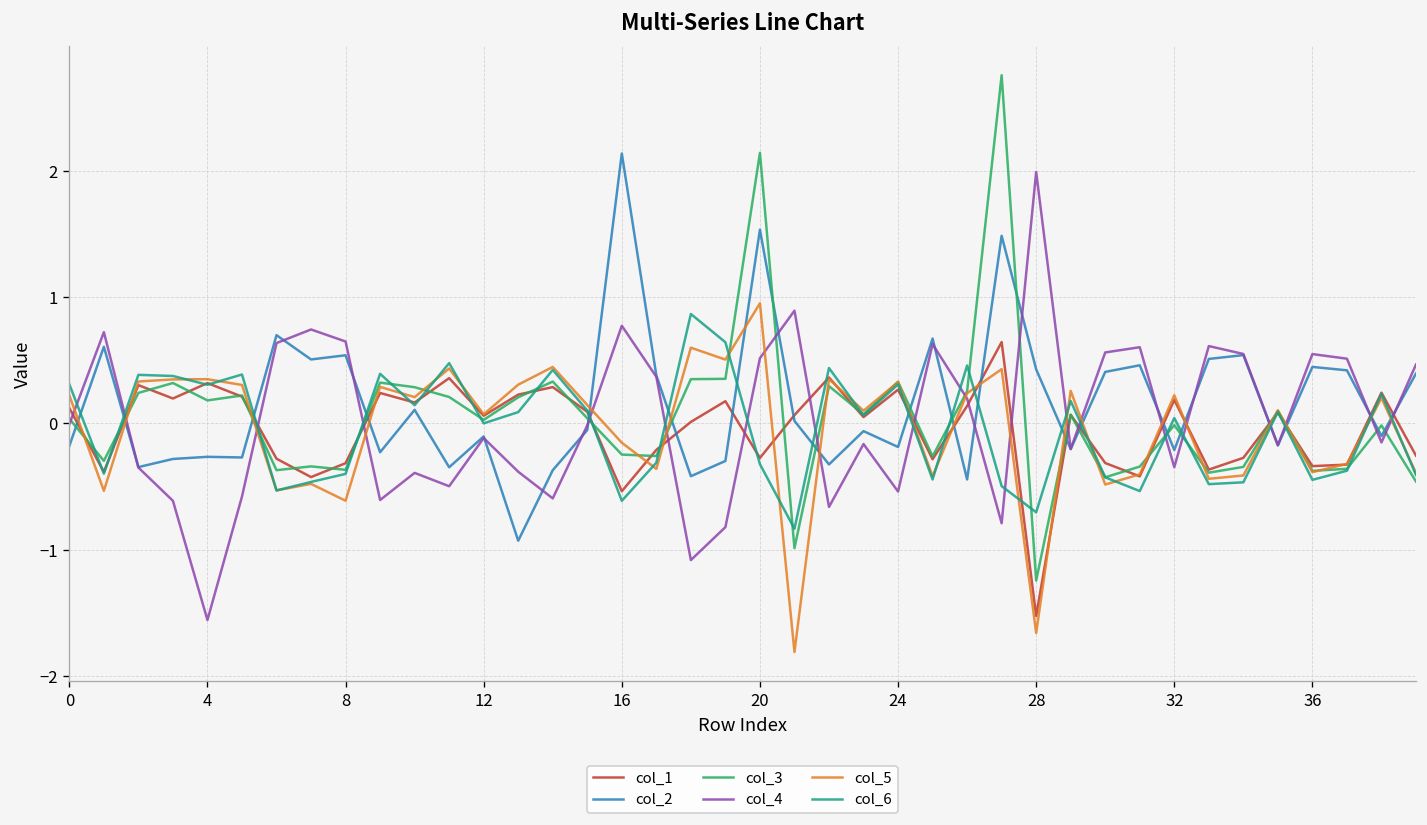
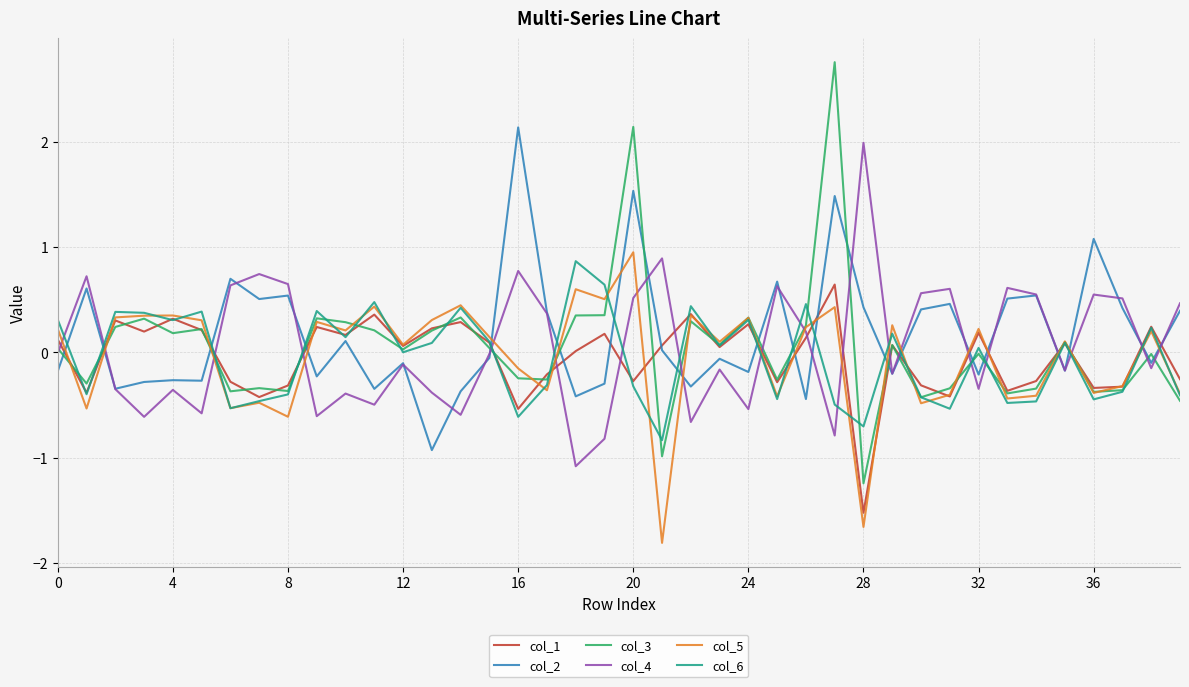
  {
    "col_1": {
      "0": 0.12,
      "8": -0.31,
      "16": -0.54,
      "20": -0.27,
      "24": 0.27,
      "28": -1.52,
      "32": 0.19,
      "36": -0.34
    },
    "col_2": {
      "0": -0.18,
      "4": -0.26,
      "8": 0.54,
      "16": 2.14,
      "20": 1.53,
      "24": -0.19,
      "28": 0.43,
      "32": -0.21,
-     "36": 0.45
+     "36": 1.08
    },
    "col_4": {
      "0": -0.01,
-     "4": -1.56,
+     "4": -0.36,
      "8": 0.65,
      "16": 0.77,
      "20": 0.52,
      "24": -0.54,
      "28": 1.99,
      "32": -0.35,
      "36": 0.55
    },
    "col_5": {
      "0": 0.22,
      "4": 0.35,
      "8": -0.61,
      "16": -0.15,
      "20": 0.95,
      "28": -1.66,
      "32": 0.22
    }
  }
